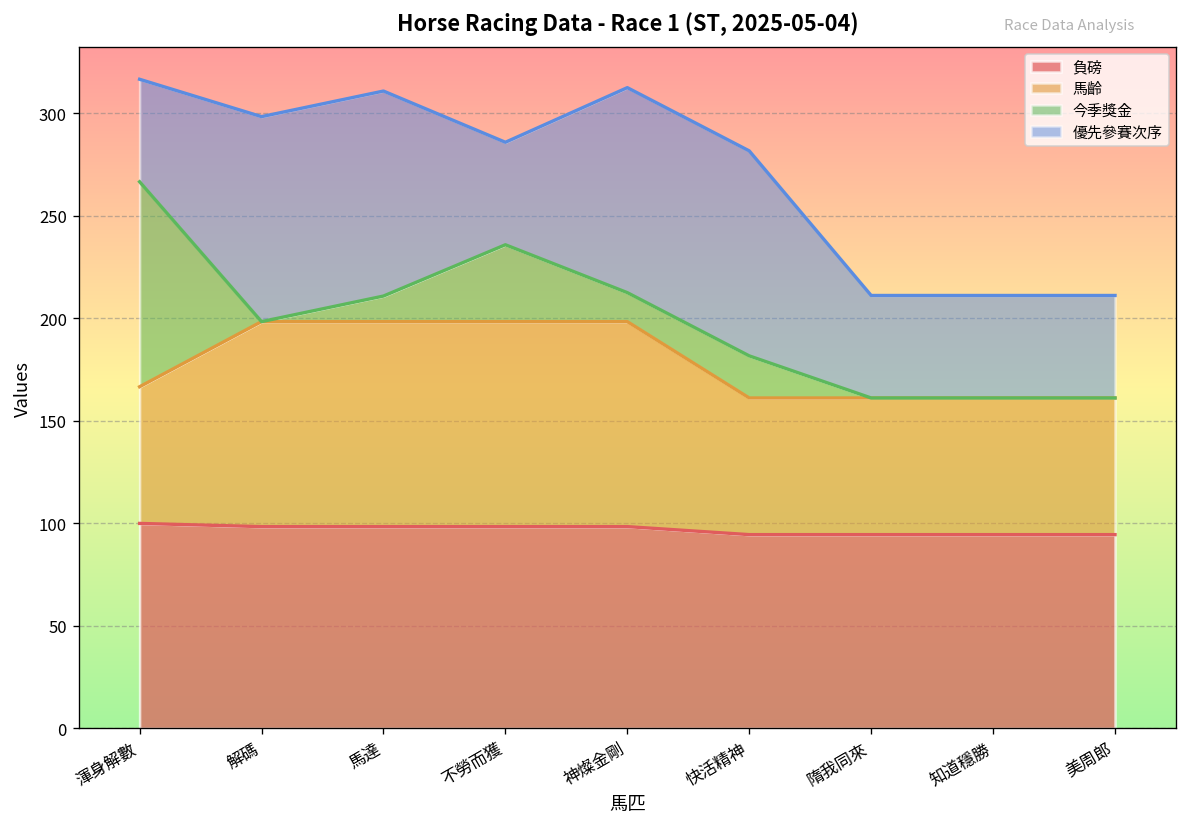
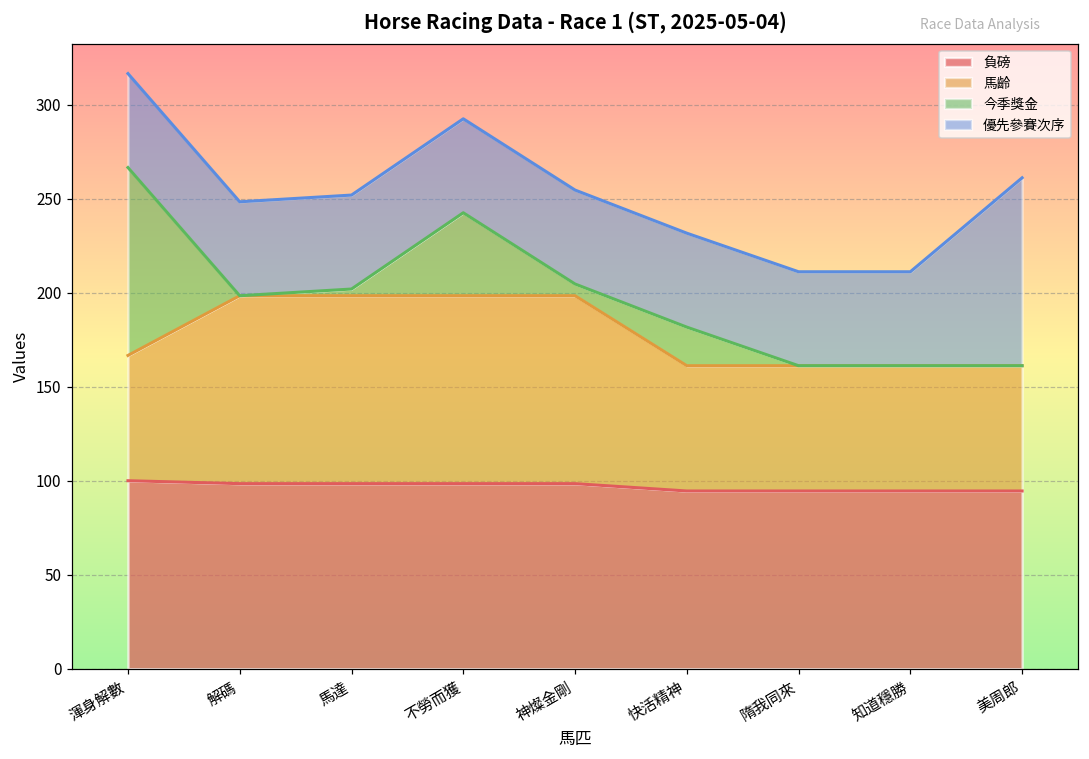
  {
    "負磅": {
      "渾身解數": 100,
      "解碼": 98,
      "馬達": 98,
      "不勞而獲": 98,
      "神燦金剛": 98,
      "快活精神": 95,
      "隋我同來": 95,
      "知道穩勝": 95,
      "美周郎": 95
    },
    "馬齡": {
      "渾身解數": 67,
      "馬達": 100,
      "不勞而獲": 100,
      "神燦金剛": 100,
      "快活精神": 67
    },
    "今季獎金": {
      "渾身解數": 100,
-     "馬達": 12,
-     "不勞而獲": 38,
-     "神燦金剛": 14,
+     "馬達": 4,
+     "不勞而獲": 44,
+     "神燦金剛": 6,
      "快活精神": 21
    },
    "優先參賽次序": {
      "渾身解數": 50,
-     "解碼": 100,
-     "馬達": 100,
+     "解碼": 50,
+     "馬達": 50,
      "不勞而獲": 50,
-     "神燦金剛": 100,
-     "快活精神": 100,
+     "神燦金剛": 50,
+     "快活精神": 50,
      "隋我同來": 50,
      "知道穩勝": 50,
-     "美周郎": 50
+     "美周郎": 100
    }
  }
